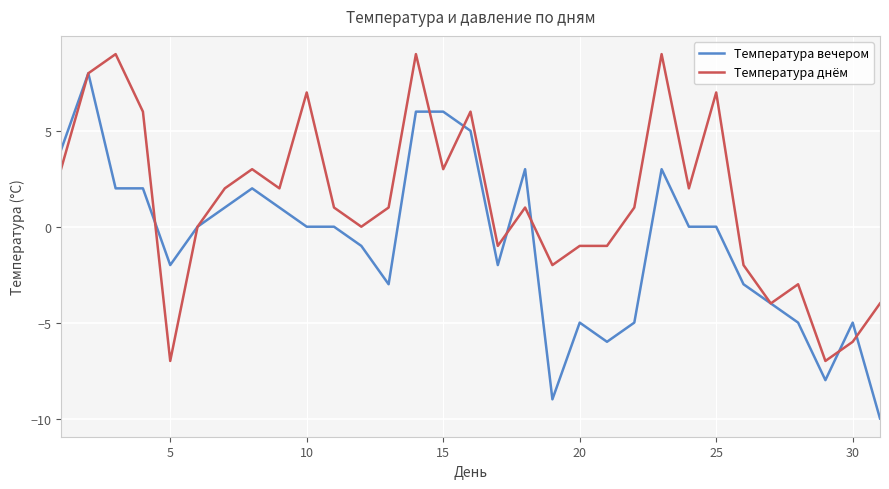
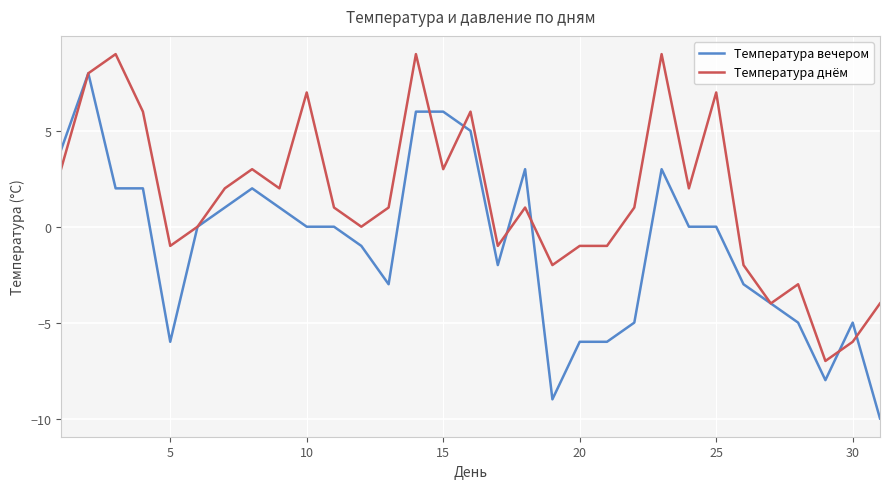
  {
    "Температура вечером": {
-     "5": -2,
+     "5": -6,
      "10": 0,
      "15": 6,
-     "20": -5,
+     "20": -6,
      "25": 0,
      "30": -5
    },
    "Температура днём": {
-     "5": -7,
+     "5": -1,
      "10": 7,
      "15": 3,
      "20": -1,
      "25": 7,
      "30": -6
    }
  }
